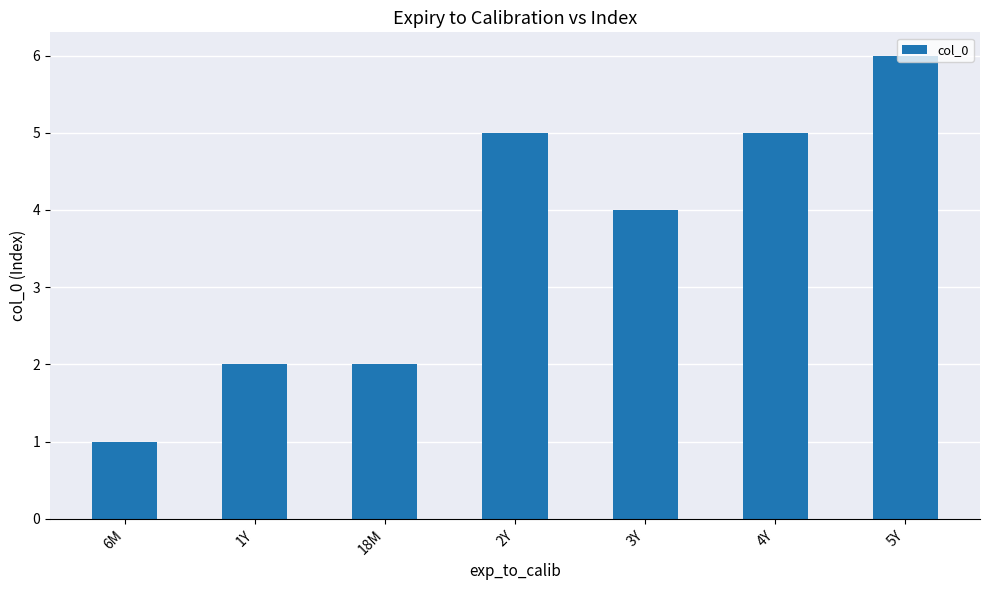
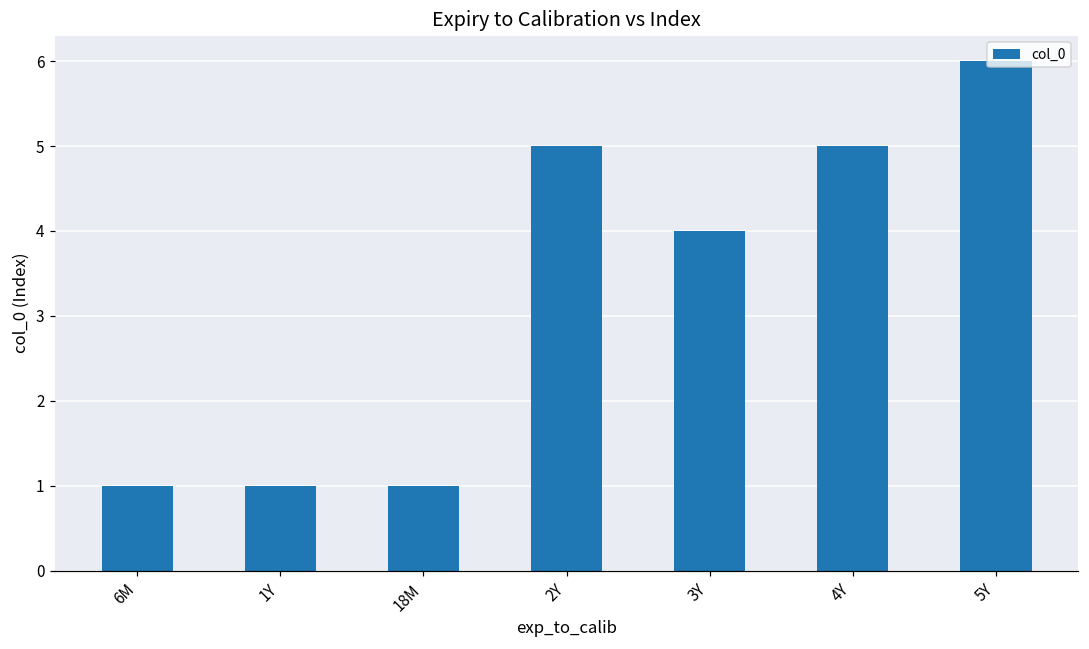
  {
    "6M": 1,
-   "1Y": 2,
-   "18M": 2,
+   "1Y": 1,
+   "18M": 1,
    "2Y": 5,
    "3Y": 4,
    "4Y": 5
  }
